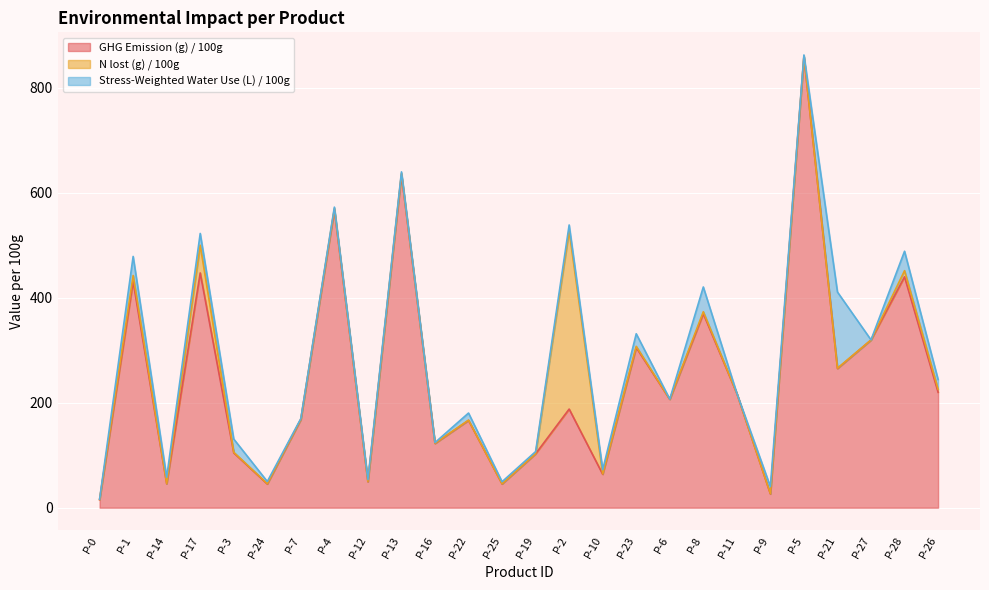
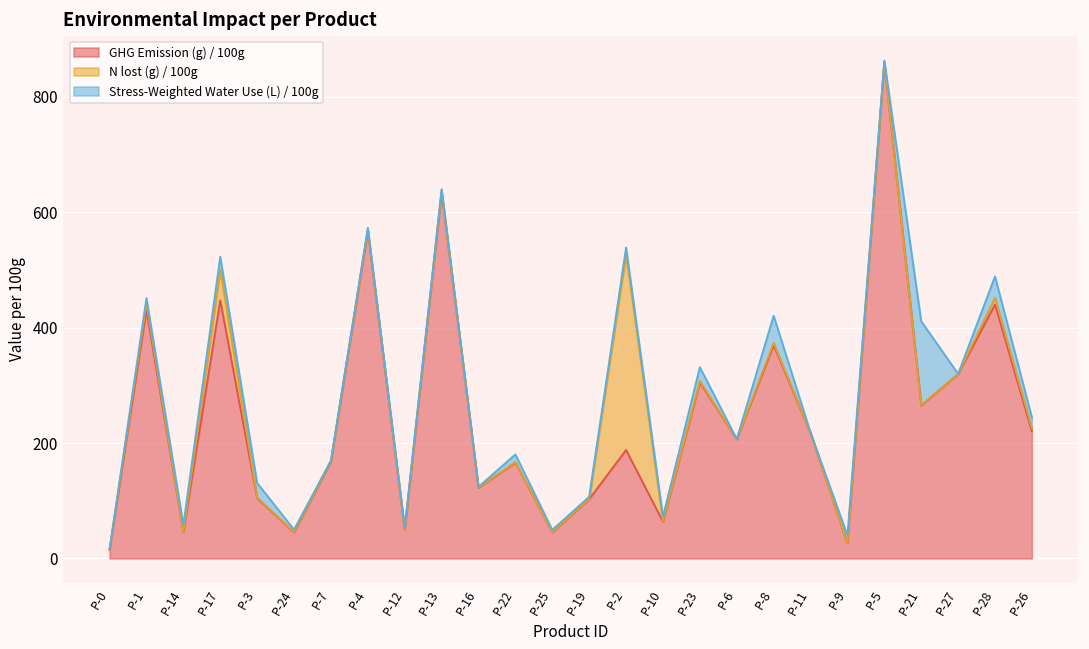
  {
    "GHG Emission (g) / 100g": {
      "P-1": 430,
      "P-17": 450,
      "P-2": 190,
      "P-28": 440,
      "P-26": 220
    },
    "N lost (g) / 100g": {
      "P-1": 10,
      "P-17": 50,
      "P-2": 340,
      "P-28": 10,
      "P-26": 10
    },
    "Stress-Weighted Water Use (L) / 100g": {
-     "P-1": 40,
+     "P-1": 10,
      "P-14": 10,
      "P-17": 20,
      "P-3": 30,
      "P-22": 10,
      "P-2": 10,
      "P-10": 10,
      "P-23": 20,
      "P-8": 50,
      "P-9": 10,
      "P-21": 150,
      "P-28": 40,
      "P-26": 20
    }
  }
